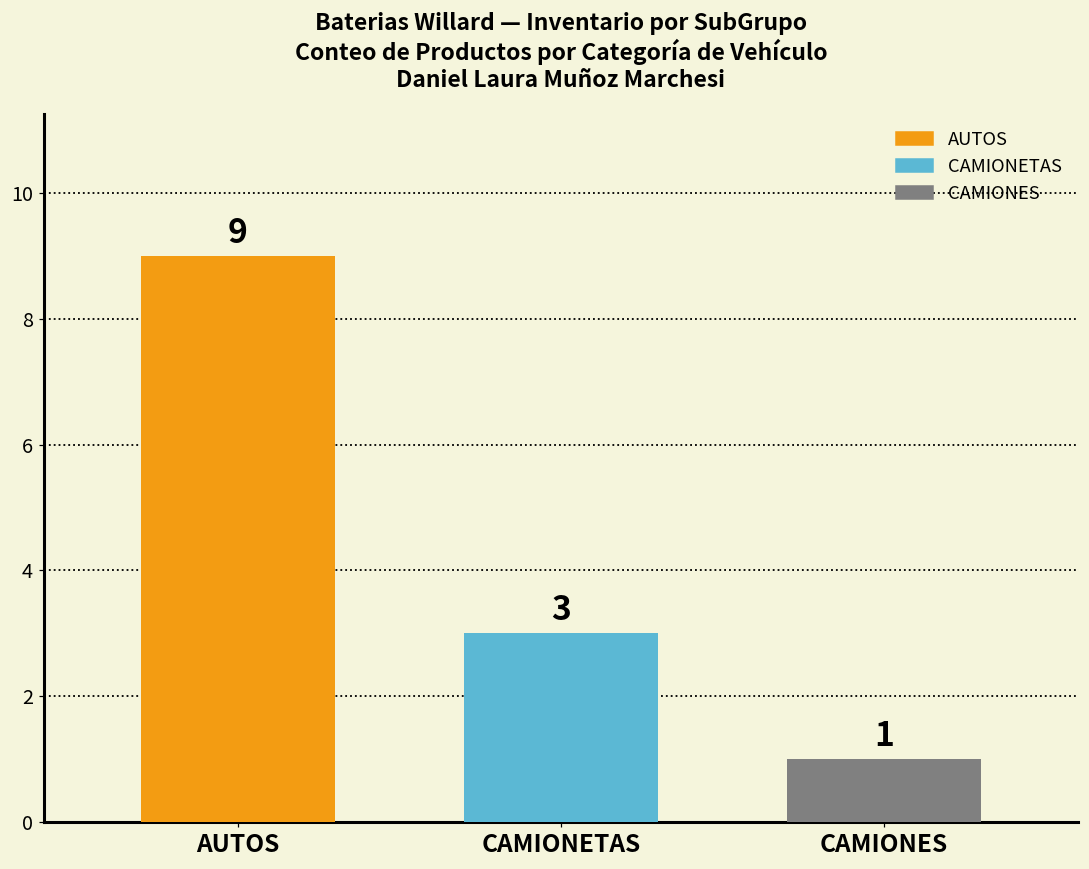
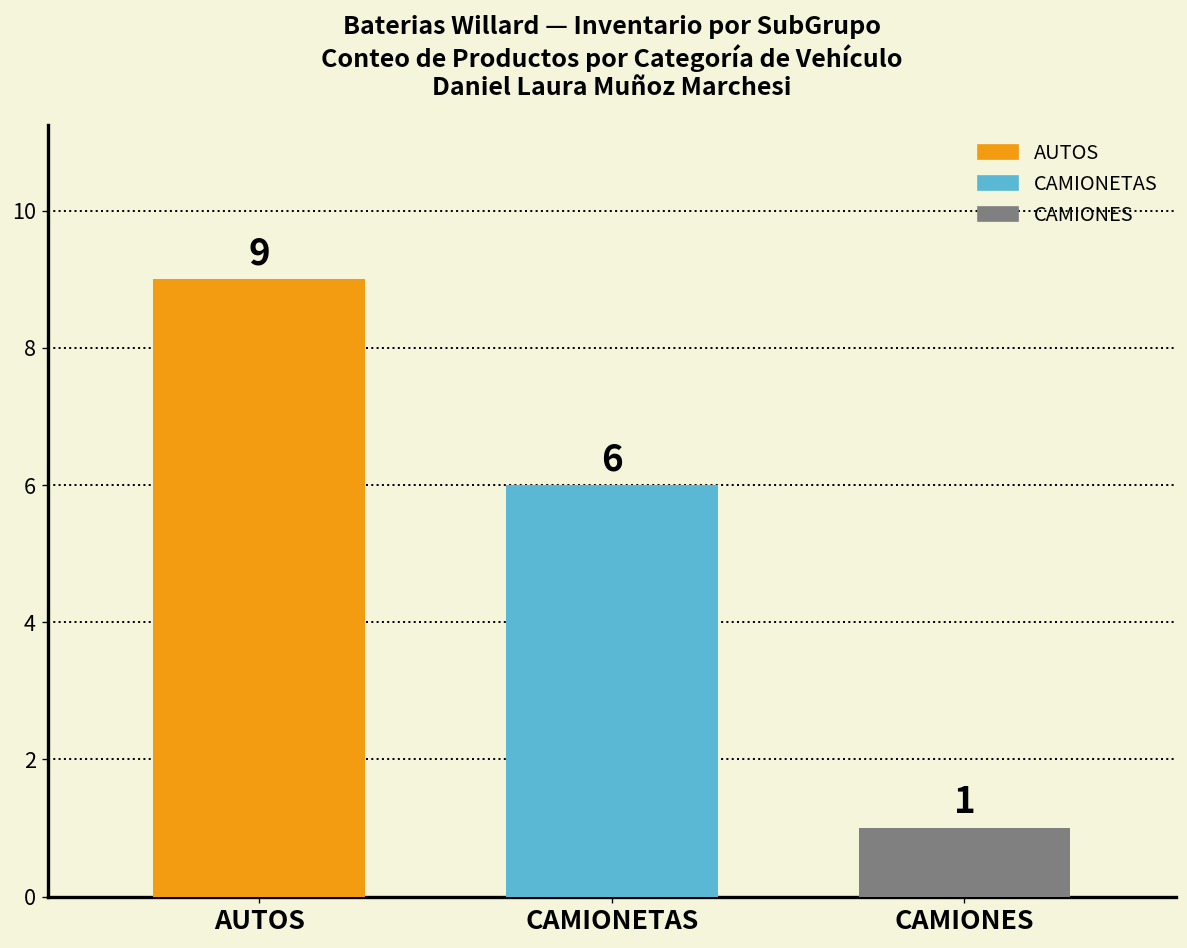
  {
    "AUTOS": 9,
-   "CAMIONETAS": 3,
+   "CAMIONETAS": 6,
    "CAMIONES": 1
  }
